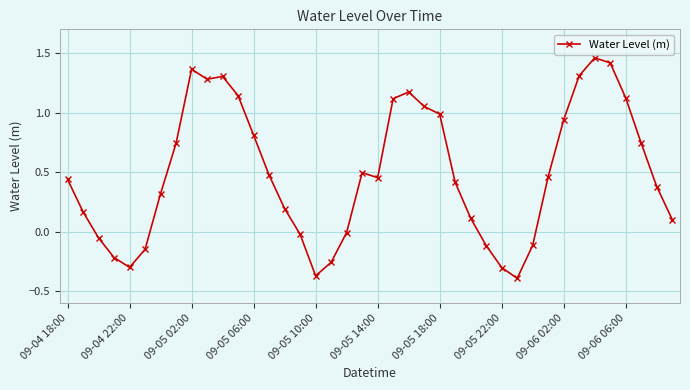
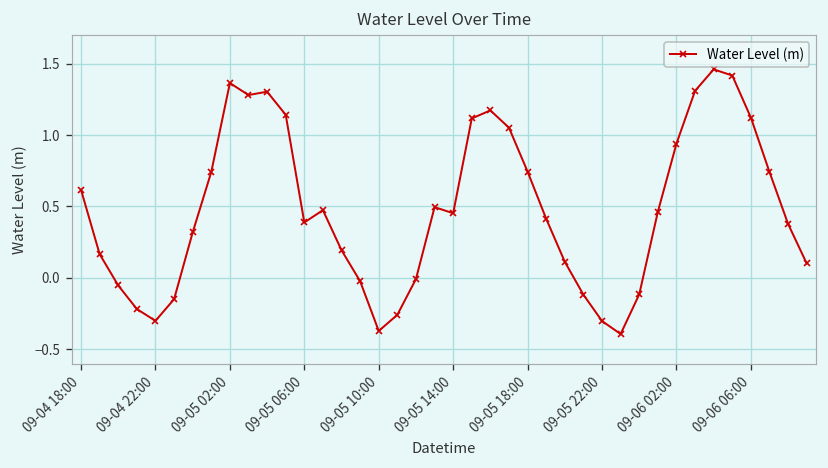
  {
-   "09-04 18:00": 0.44,
+   "09-04 18:00": 0.62,
    "09-04 22:00": -0.30,
    "09-05 02:00": 1.36,
-   "09-05 06:00": 0.81,
+   "09-05 06:00": 0.39,
    "09-05 10:00": -0.37,
    "09-05 14:00": 0.45,
-   "09-05 18:00": 0.99,
+   "09-05 18:00": 0.74,
    "09-05 22:00": -0.30,
    "09-06 02:00": 0.94,
    "09-06 06:00": 1.12
  }
